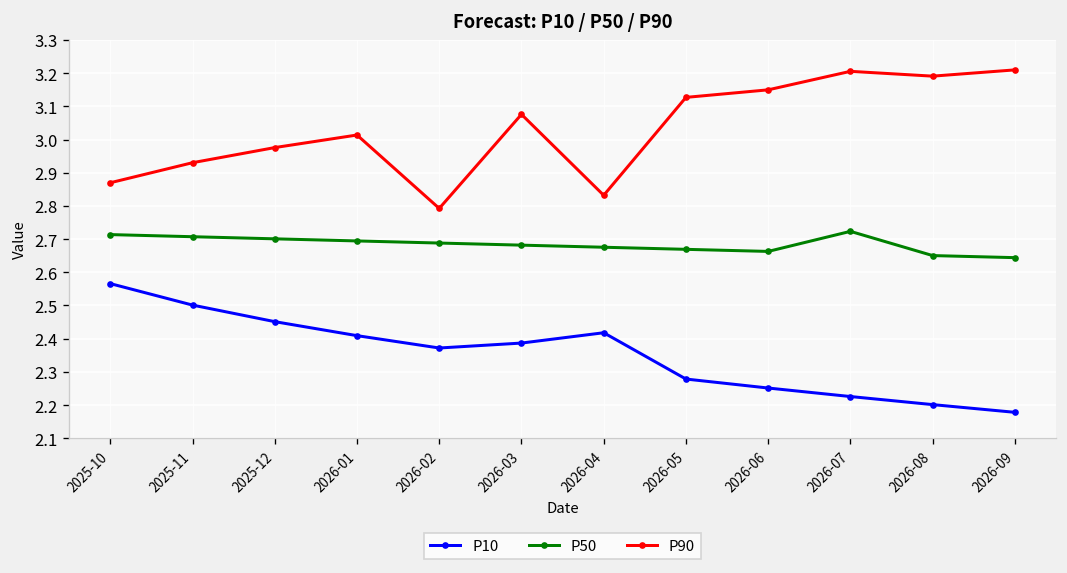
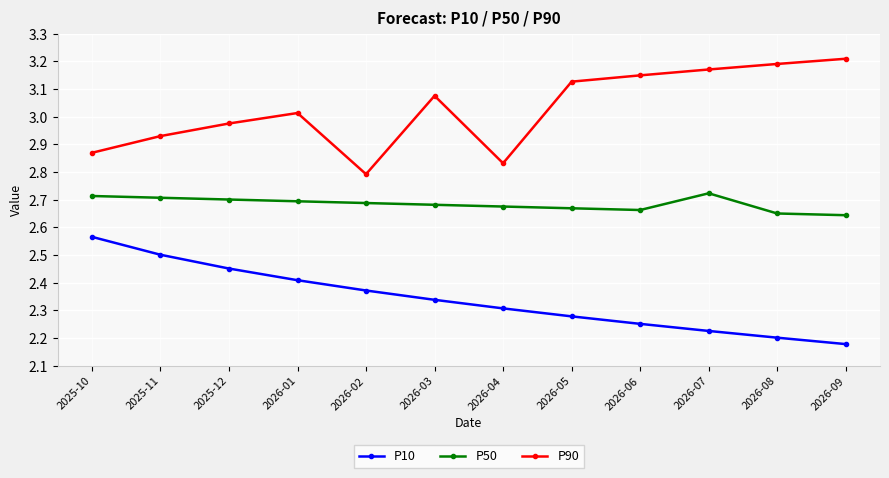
  {
    "P10": {
      "2025-10": 2.57,
      "2025-11": 2.50,
      "2025-12": 2.45,
      "2026-01": 2.41,
      "2026-02": 2.37,
-     "2026-03": 2.39,
-     "2026-04": 2.42,
+     "2026-03": 2.34,
+     "2026-04": 2.31,
      "2026-05": 2.28,
      "2026-06": 2.25,
      "2026-07": 2.23,
      "2026-08": 2.20,
      "2026-09": 2.18
    },
    "P50": {
      "2025-10": 2.71,
      "2025-11": 2.71,
      "2025-12": 2.70,
      "2026-01": 2.69,
      "2026-02": 2.69,
      "2026-03": 2.68,
      "2026-04": 2.68,
      "2026-05": 2.67,
      "2026-06": 2.66,
      "2026-07": 2.72,
      "2026-08": 2.65,
      "2026-09": 2.64
    },
    "P90": {
      "2025-10": 2.87,
      "2025-11": 2.93,
      "2025-12": 2.98,
      "2026-01": 3.01,
      "2026-02": 2.79,
      "2026-03": 3.08,
      "2026-04": 2.83,
      "2026-05": 3.13,
      "2026-06": 3.15,
-     "2026-07": 3.21,
+     "2026-07": 3.17,
      "2026-08": 3.19,
      "2026-09": 3.21
    }
  }
